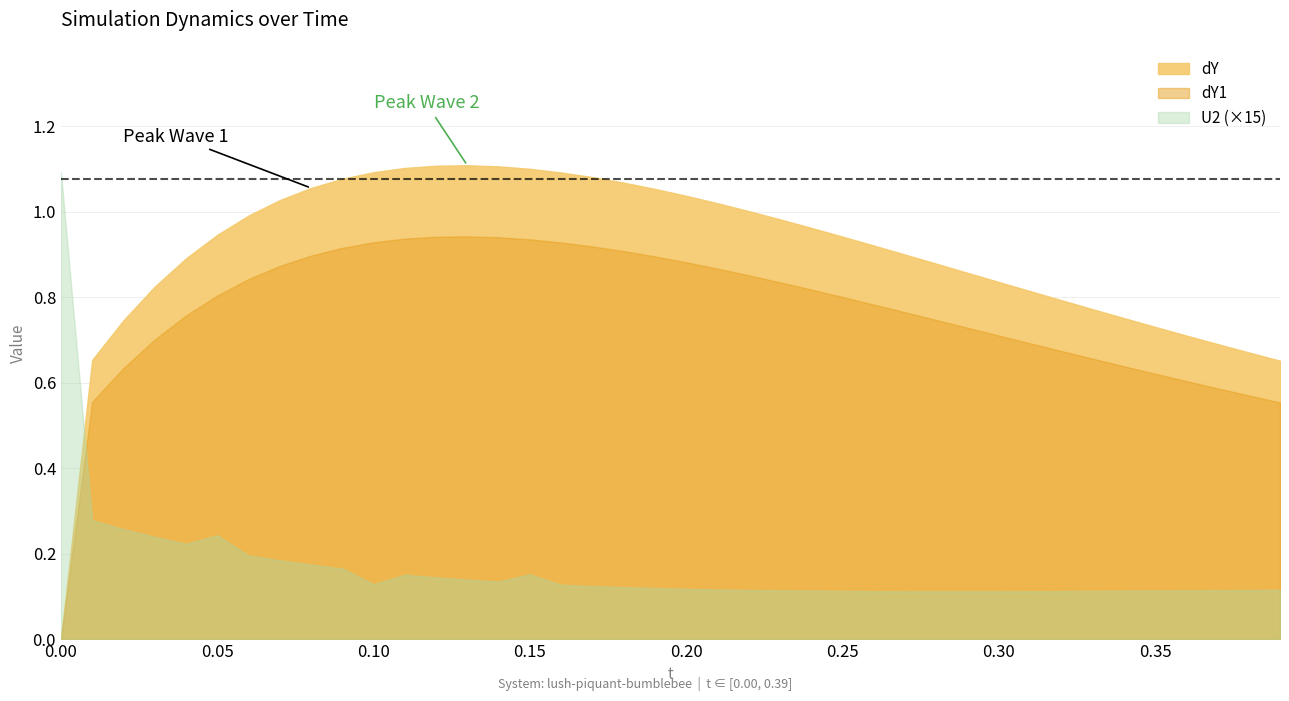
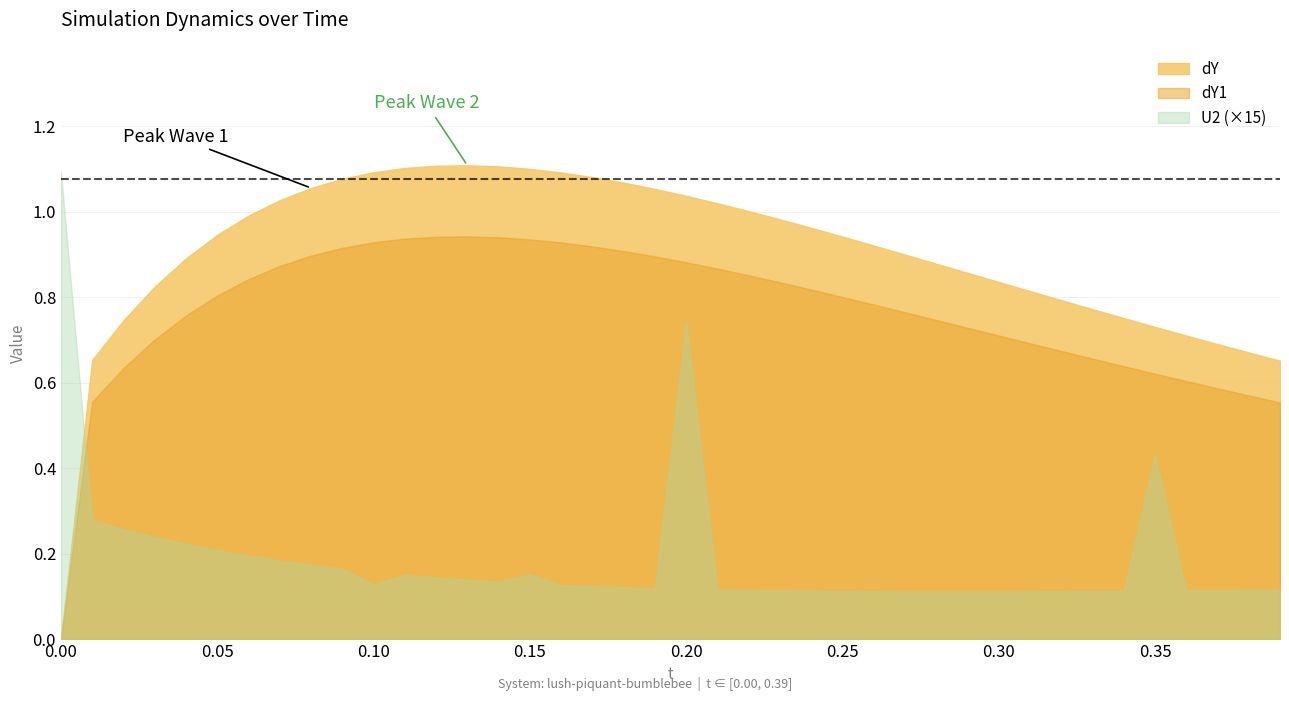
  {
    "U2 (×15)": {
      "0.00": 1.09,
-     "0.05": 0.24,
+     "0.05": 0.21,
      "0.10": 0.13,
      "0.15": 0.15,
-     "0.20": 0.12,
+     "0.20": 0.75,
      "0.25": 0.11,
      "0.30": 0.11,
-     "0.35": 0.11
+     "0.35": 0.43
    }
  }
